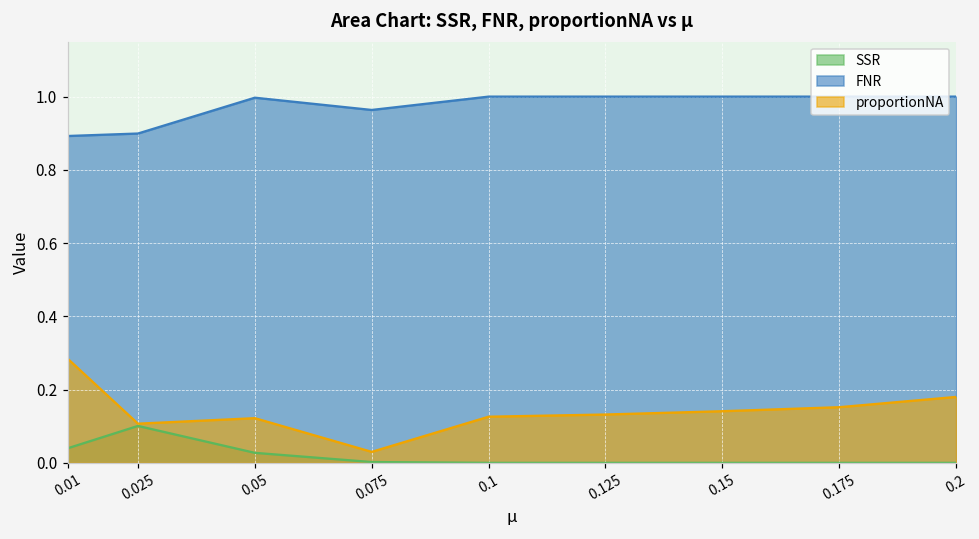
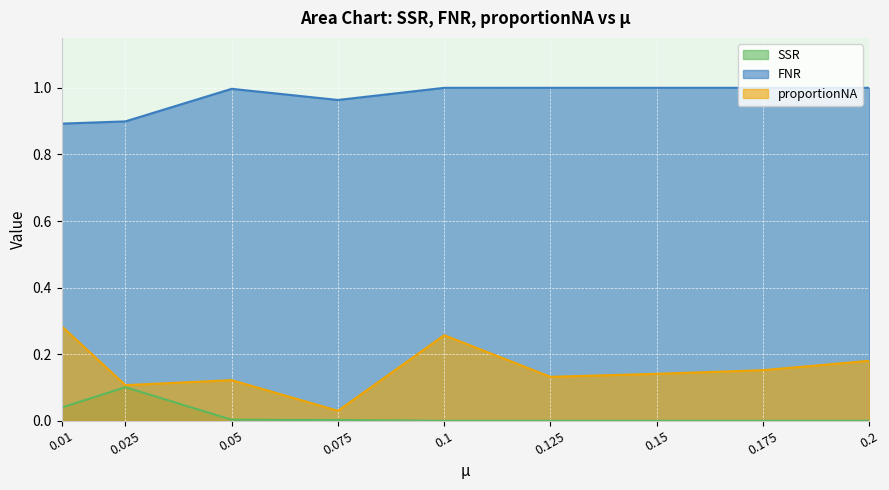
  {
    "SSR": {
      "0.01": 0.04,
-     "0.05": 0.03,
+     "0.05": 0.00,
      "0.075": 0.00,
      "0.1": 0.00,
      "0.125": 0.00,
      "0.15": 0.00,
      "0.175": 0.00,
      "0.2": 0.00
    },
    "FNR": {
      "0.01": 0.89,
      "0.025": 0.90,
      "0.05": 1.00,
      "0.075": 0.96,
      "0.1": 1.00,
      "0.125": 1.00,
      "0.15": 1.00,
      "0.2": 1.00
    },
    "proportionNA": {
      "0.01": 0.28,
      "0.05": 0.12,
      "0.075": 0.03,
-     "0.1": 0.13,
+     "0.1": 0.26,
      "0.125": 0.13,
      "0.15": 0.14,
      "0.175": 0.15,
      "0.2": 0.18
    }
  }
